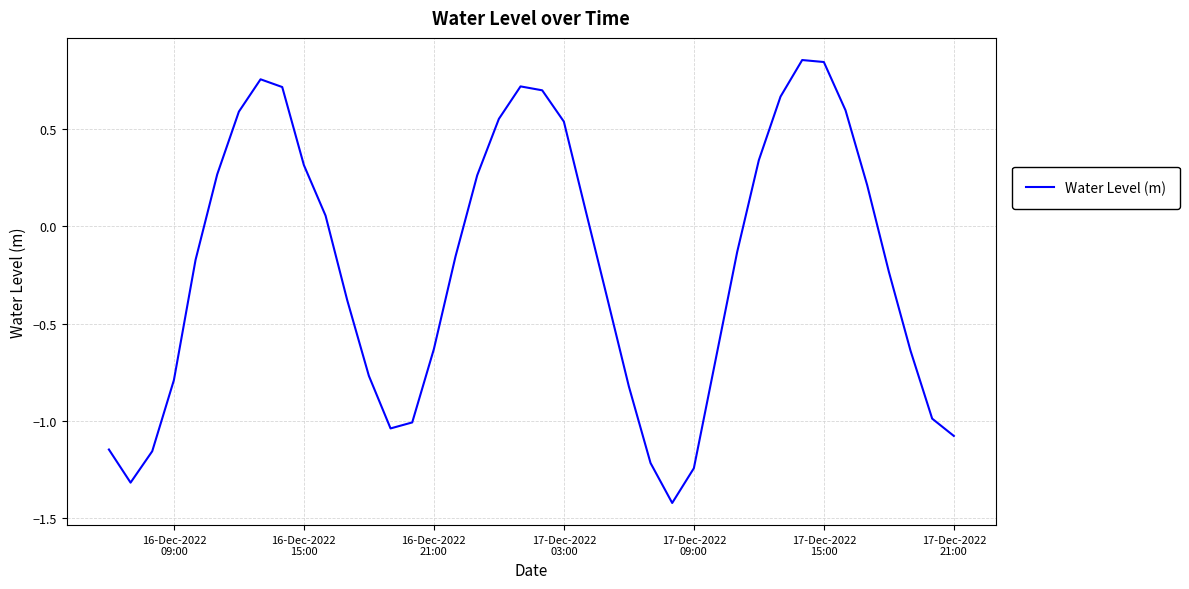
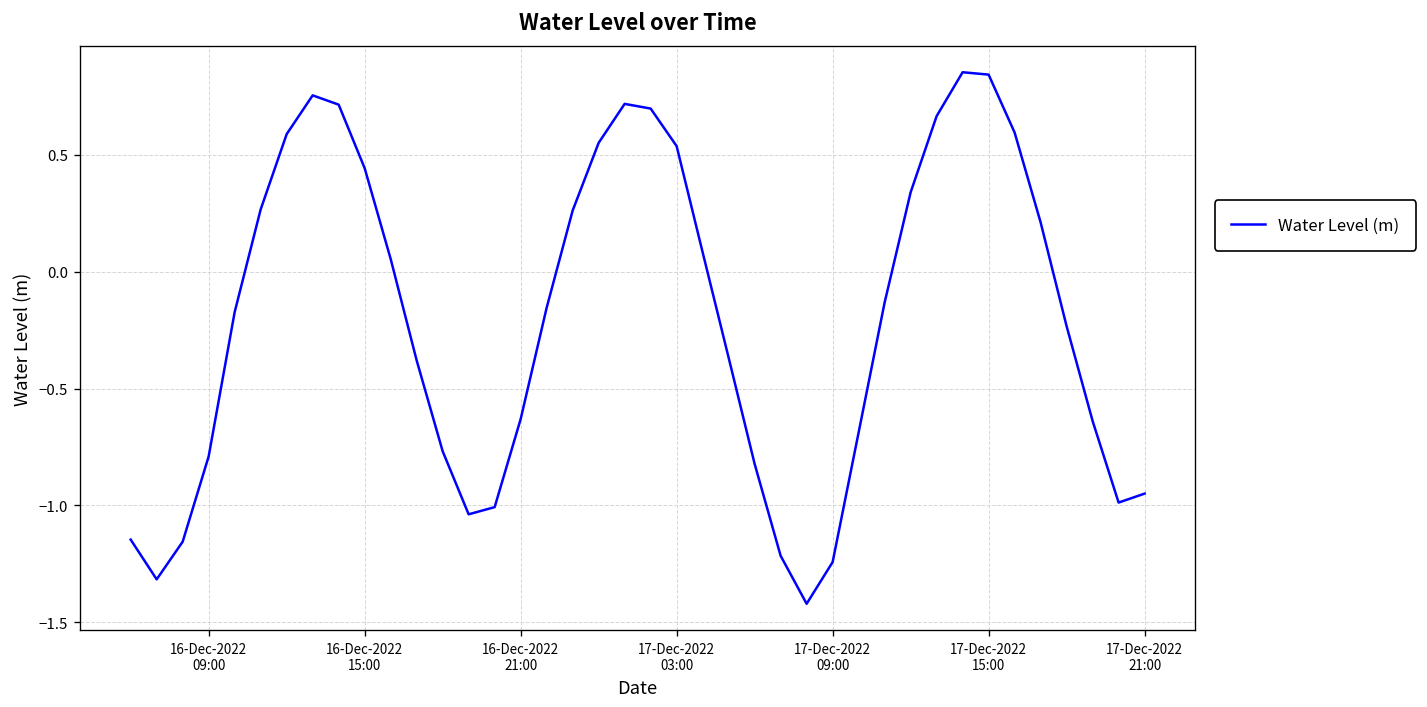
  {
    "16-Dec-2022 09:00": -0.79,
-   "16-Dec-2022 15:00": 0.31,
+   "16-Dec-2022 15:00": 0.44,
    "16-Dec-2022 21:00": -0.63,
    "17-Dec-2022 03:00": 0.54,
    "17-Dec-2022 09:00": -1.24,
    "17-Dec-2022 15:00": 0.84,
-   "17-Dec-2022 21:00": -1.08
+   "17-Dec-2022 21:00": -0.95
  }
